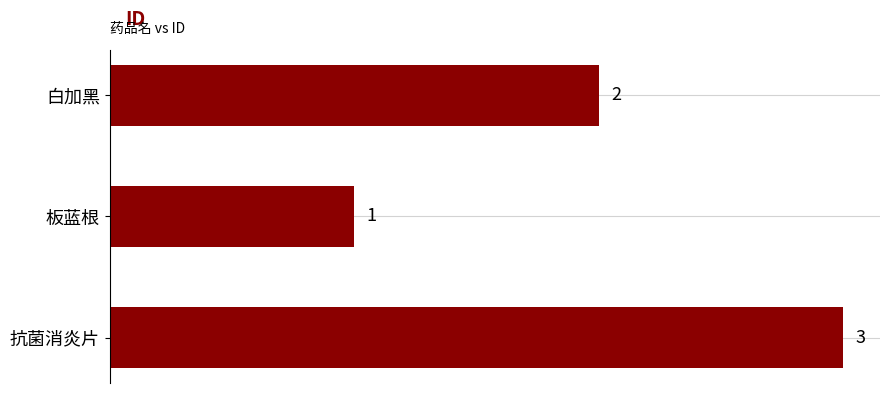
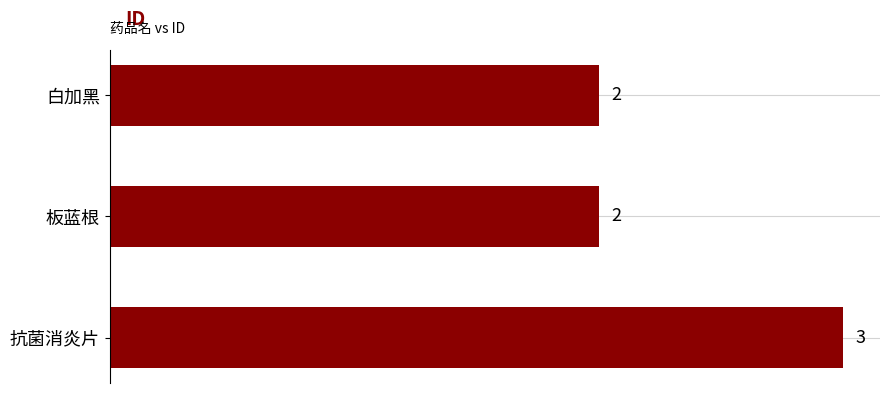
  {
    "白加黑": 2,
-   "板蓝根": 1,
+   "板蓝根": 2,
    "抗菌消炎片": 3
  }
